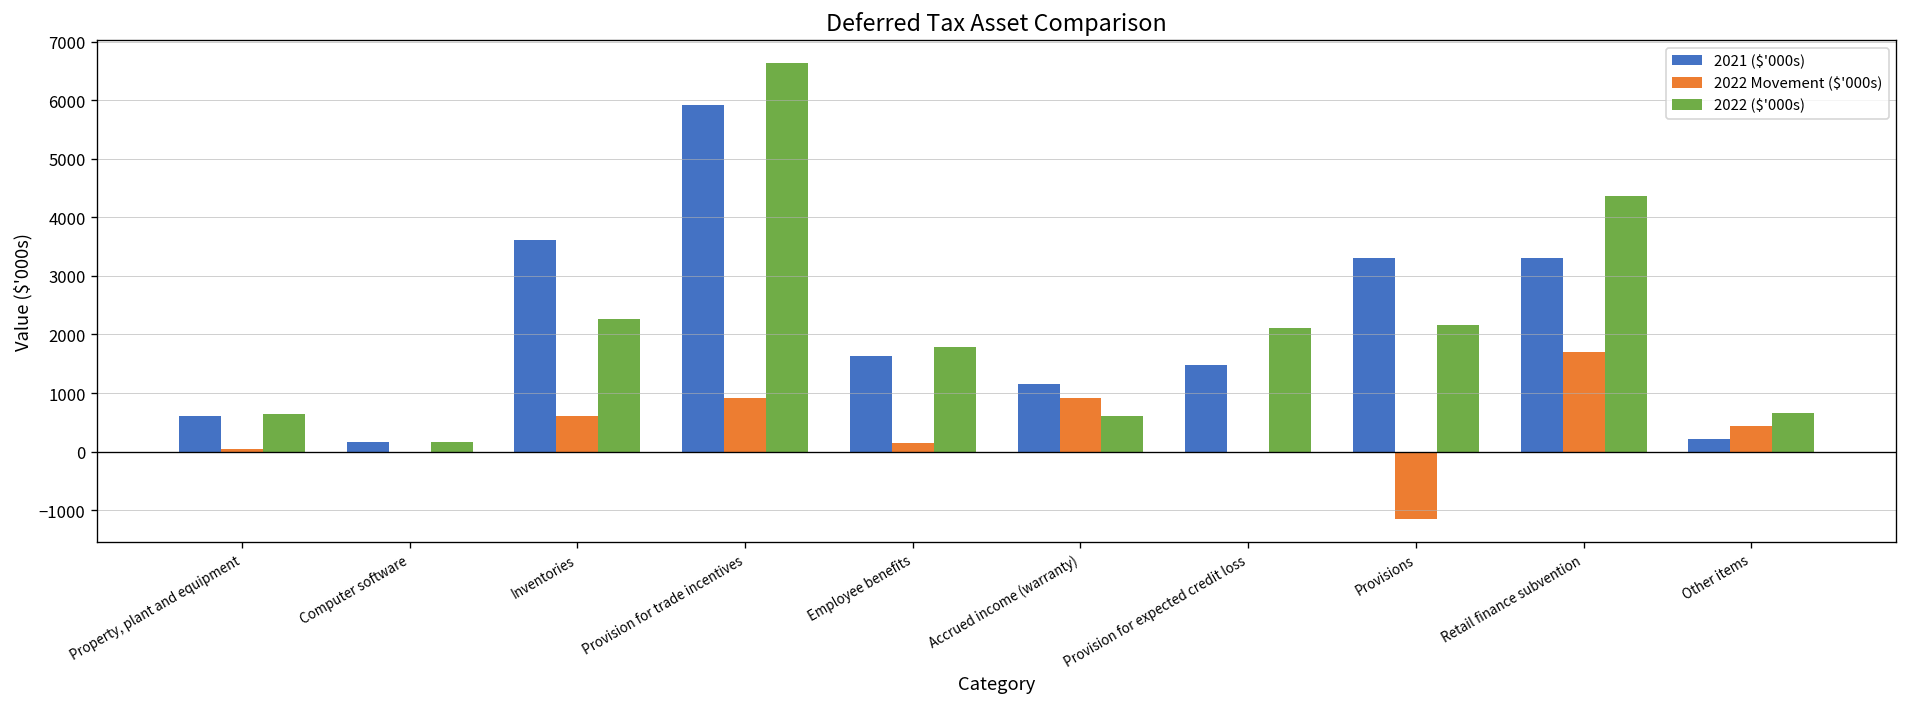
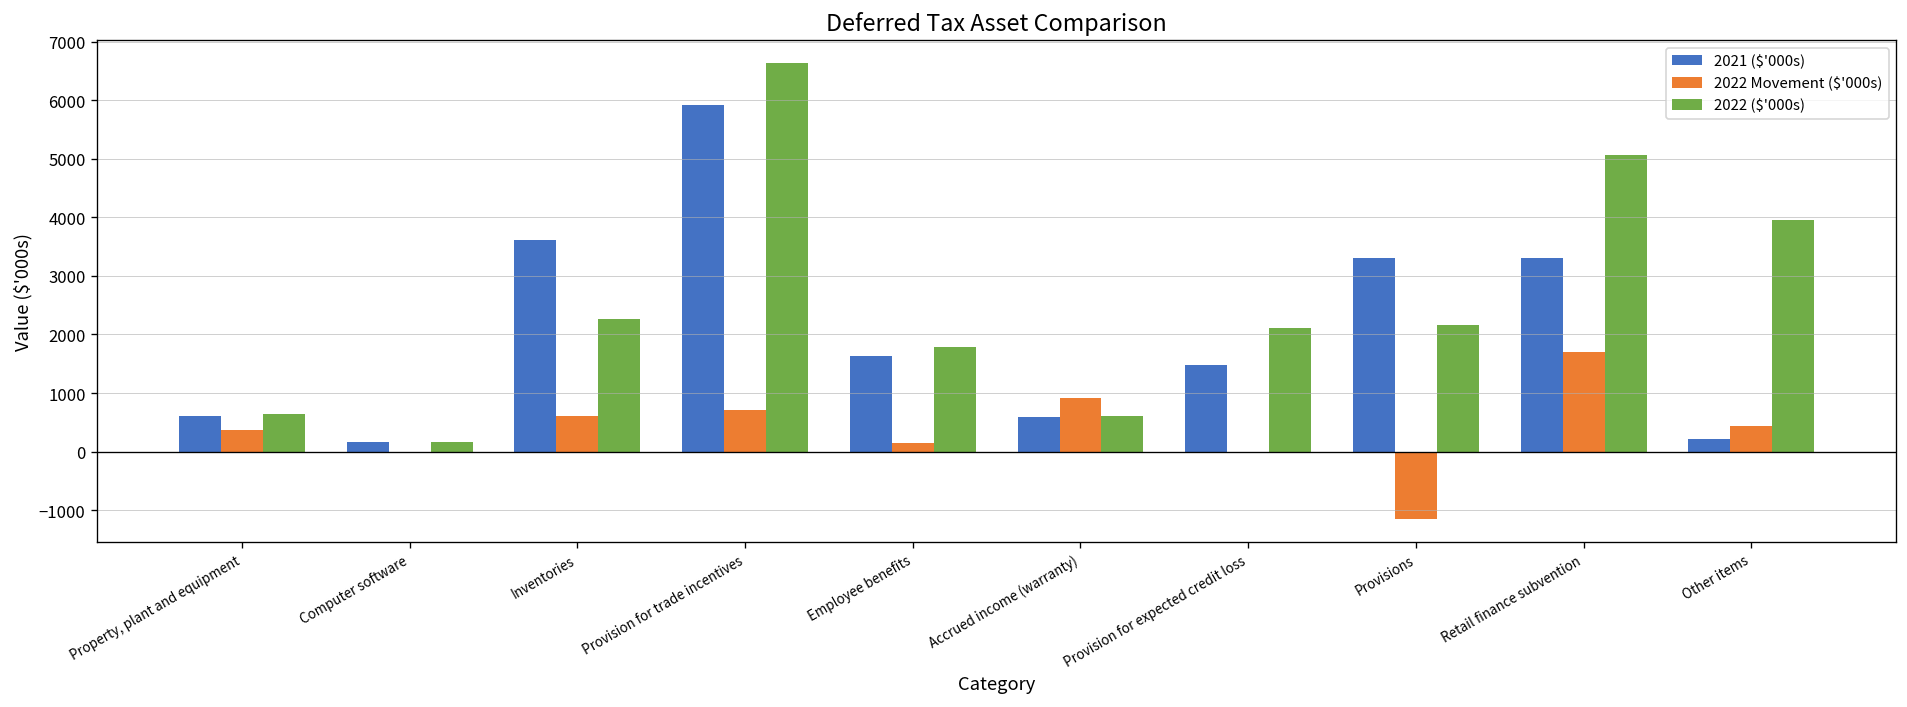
  {
    "2021 ($'000s)": {
      "Property, plant and equipment": 600,
      "Computer software": 200,
      "Inventories": 3600,
      "Provision for trade incentives": 5900,
      "Employee benefits": 1600,
-     "Accrued income (warranty)": 1100,
+     "Accrued income (warranty)": 600,
      "Provision for expected credit loss": 1500,
      "Provisions": 3300,
      "Retail finance subvention": 3300,
      "Other items": 200
    },
    "2022 Movement ($'000s)": {
-     "Property, plant and equipment": 0,
+     "Property, plant and equipment": 400,
      "Inventories": 600,
-     "Provision for trade incentives": 900,
+     "Provision for trade incentives": 700,
      "Employee benefits": 100,
      "Accrued income (warranty)": 900,
      "Provisions": -1100,
      "Retail finance subvention": 1700,
      "Other items": 400
    },
    "2022 ($'000s)": {
      "Property, plant and equipment": 600,
      "Computer software": 200,
      "Inventories": 2300,
      "Provision for trade incentives": 6600,
      "Employee benefits": 1800,
      "Accrued income (warranty)": 600,
      "Provision for expected credit loss": 2100,
      "Provisions": 2200,
-     "Retail finance subvention": 4400,
-     "Other items": 700
+     "Retail finance subvention": 5100,
+     "Other items": 4000
    }
  }
